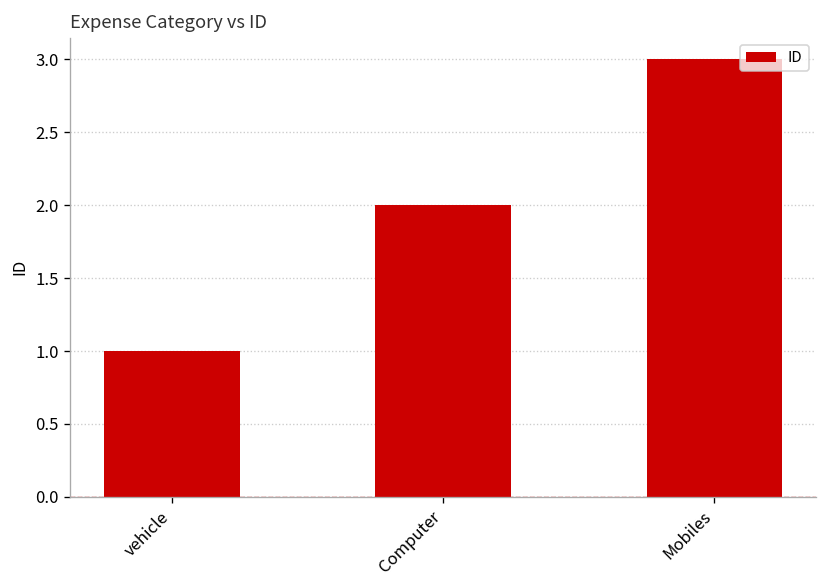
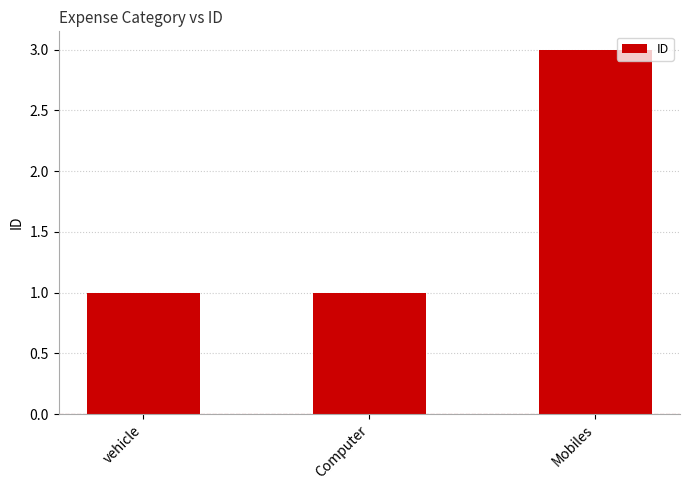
  {
    "vehicle": 1,
-   "Computer": 2,
+   "Computer": 1,
    "Mobiles": 3
  }
